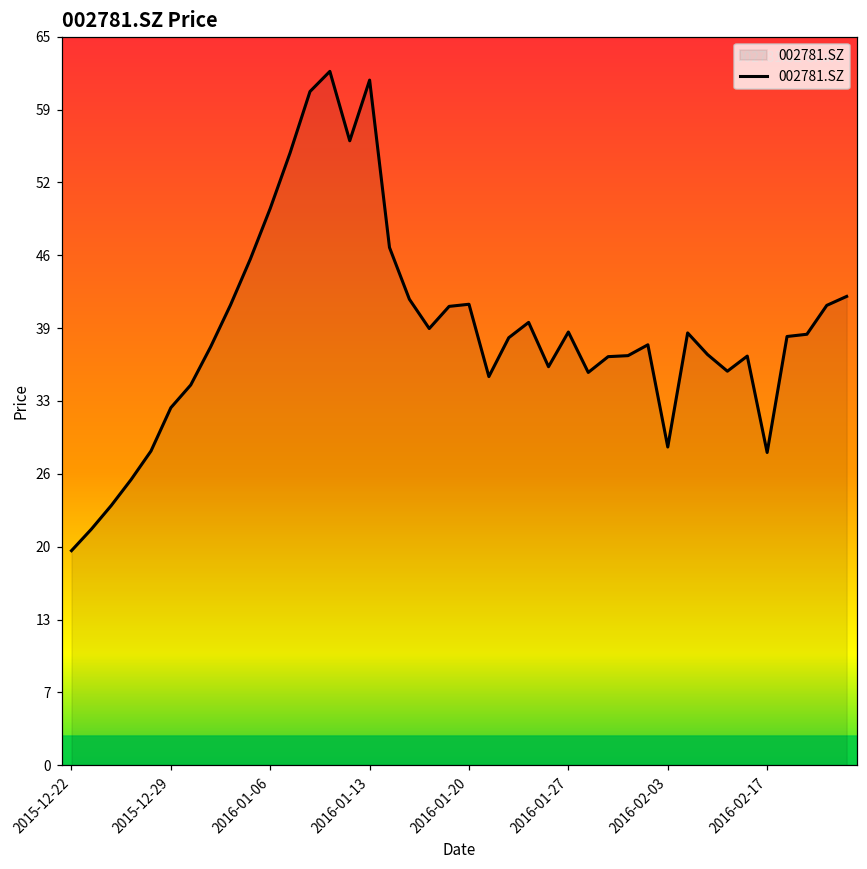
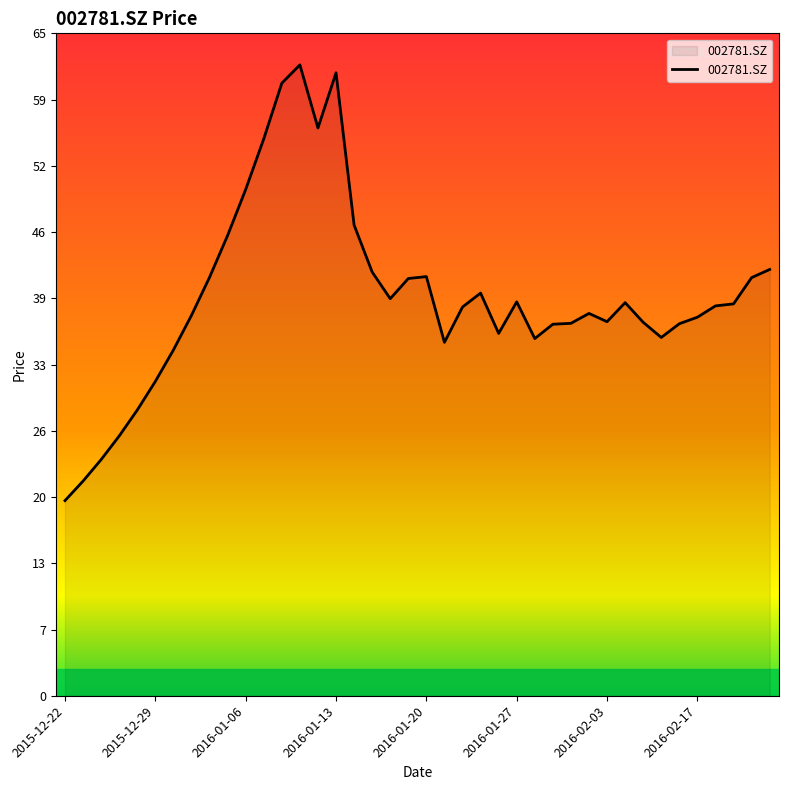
  {
    "2015-12-22": 19.2,
-   "2015-12-29": 31.9,
+   "2015-12-29": 30.9,
    "2016-01-06": 49.7,
    "2016-01-13": 61.2,
    "2016-01-20": 41.2,
    "2016-01-27": 38.7,
-   "2016-02-03": 28.4,
-   "2016-02-17": 27.9
+   "2016-02-03": 36.8,
+   "2016-02-17": 37.2
  }
